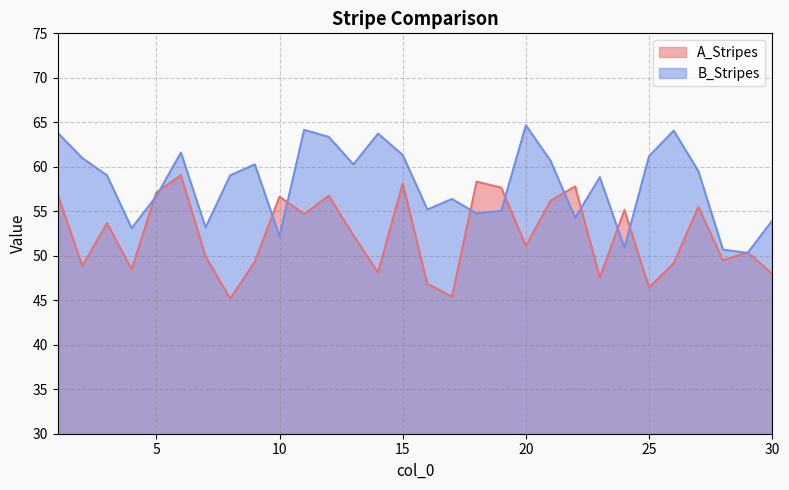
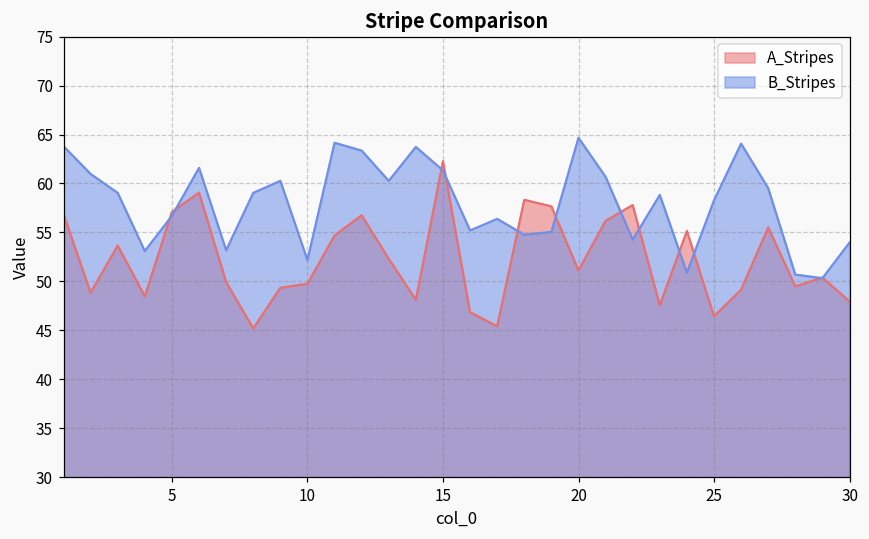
  {
    "A_Stripes": {
      "5": 57,
-     "10": 57,
-     "15": 58,
+     "10": 50,
+     "15": 62,
      "20": 51,
      "25": 46,
      "30": 48
    },
    "B_Stripes": {
      "5": 57,
      "10": 52,
      "15": 61,
      "20": 65,
-     "25": 61,
+     "25": 58,
      "30": 54
    }
  }
